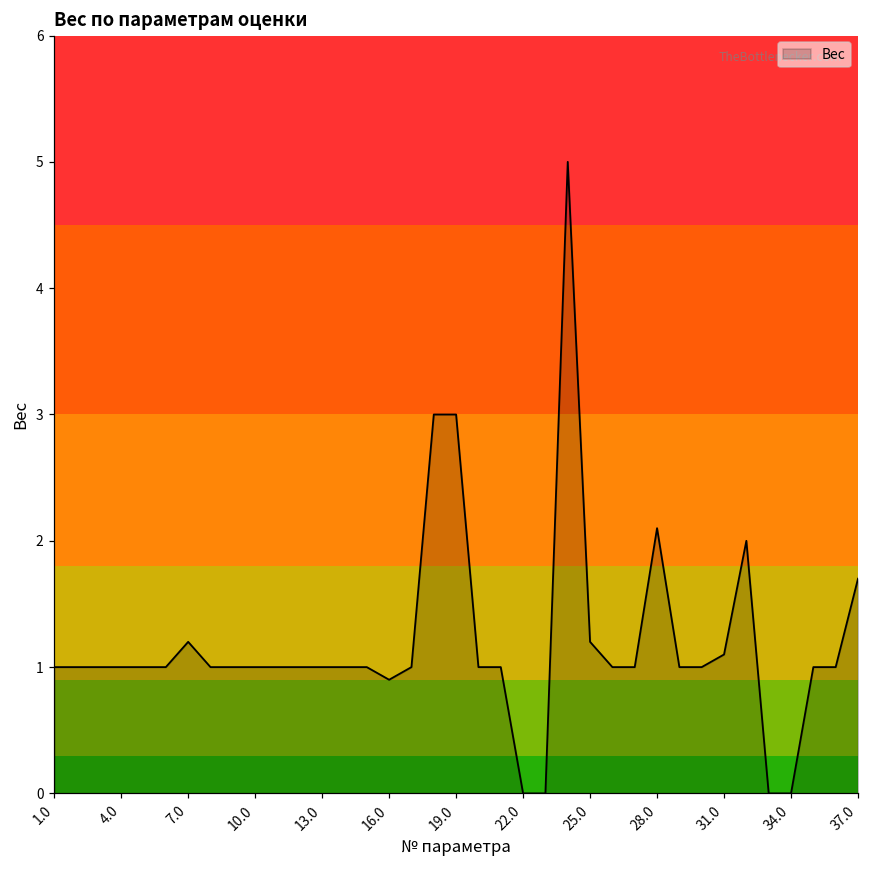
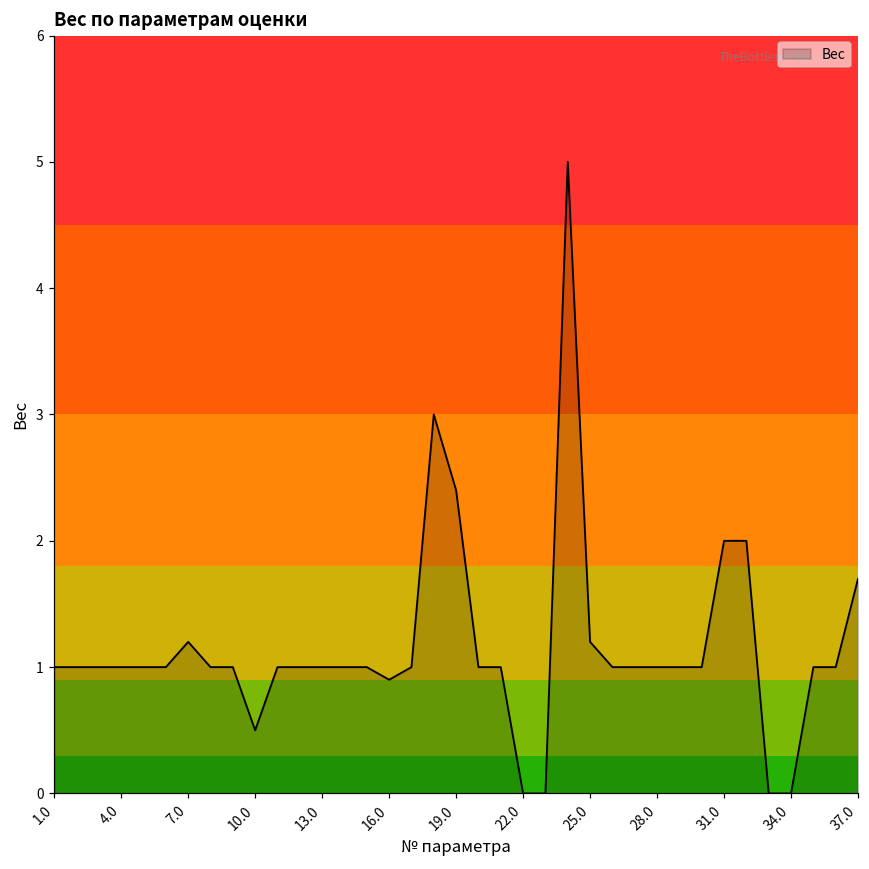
  {
    "1.0": 1.0,
    "4.0": 1.0,
    "7.0": 1.2,
-   "10.0": 1.0,
+   "10.0": 0.5,
    "13.0": 1.0,
    "16.0": 0.9,
-   "19.0": 3.0,
+   "19.0": 2.4,
    "22.0": 0.0,
    "25.0": 1.2,
-   "28.0": 2.1,
-   "31.0": 1.1,
+   "28.0": 1.0,
+   "31.0": 2.0,
    "34.0": 0.0,
    "37.0": 1.7
  }
